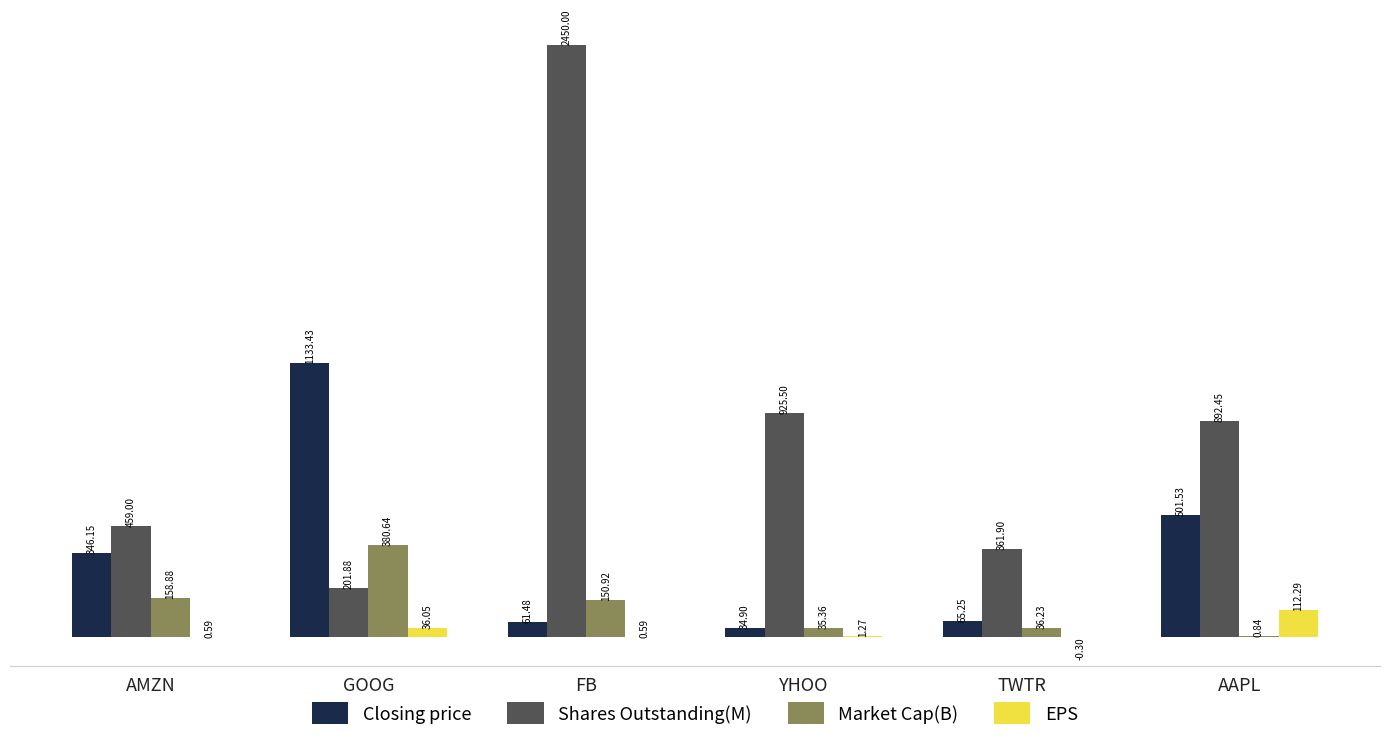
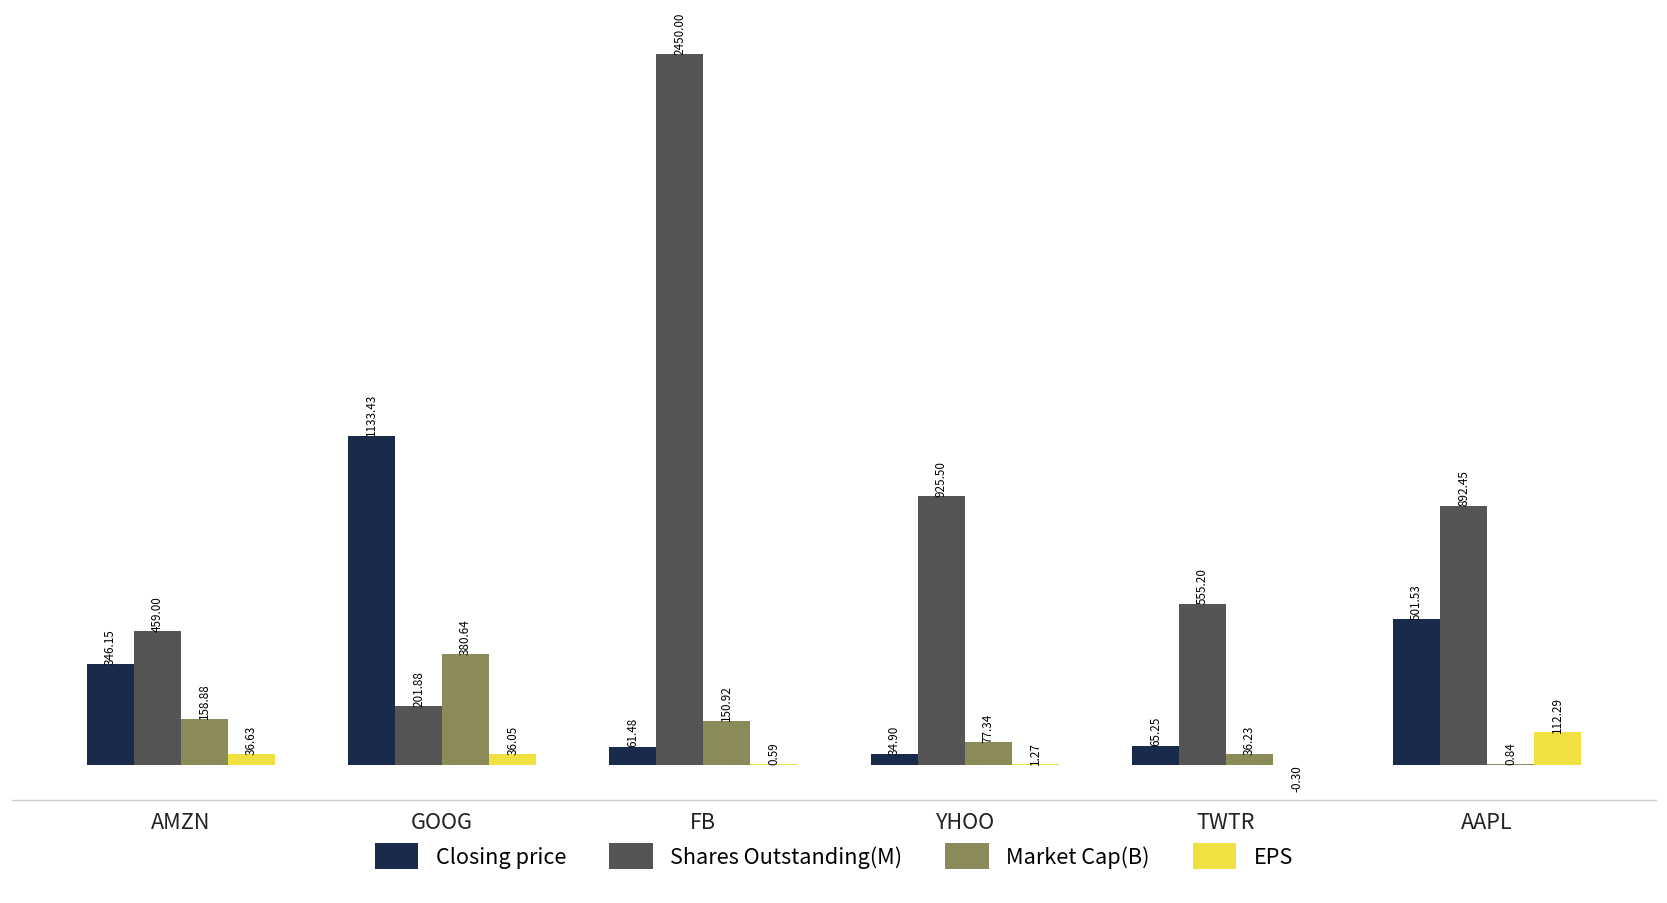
  {
    "Closing price": {
      "AMZN": 346.15,
      "GOOG": 1133.43,
      "FB": 61.48,
      "YHOO": 34.90,
      "TWTR": 65.25,
      "AAPL": 501.53
    },
    "Shares Outstanding(M)": {
      "AMZN": 459.00,
      "GOOG": 201.88,
      "FB": 2450.00,
      "YHOO": 925.50,
-     "TWTR": 361.90,
+     "TWTR": 555.20,
      "AAPL": 892.45
    },
    "Market Cap(B)": {
      "AMZN": 158.88,
      "GOOG": 380.64,
      "FB": 150.92,
-     "YHOO": 35.36,
+     "YHOO": 77.34,
      "TWTR": 36.23,
      "AAPL": 0.84
    },
    "EPS": {
-     "AMZN": 0.59,
+     "AMZN": 36.63,
      "GOOG": 36.05,
      "FB": 0.59,
      "YHOO": 1.27,
      "TWTR": -0.30,
      "AAPL": 112.29
    }
  }
